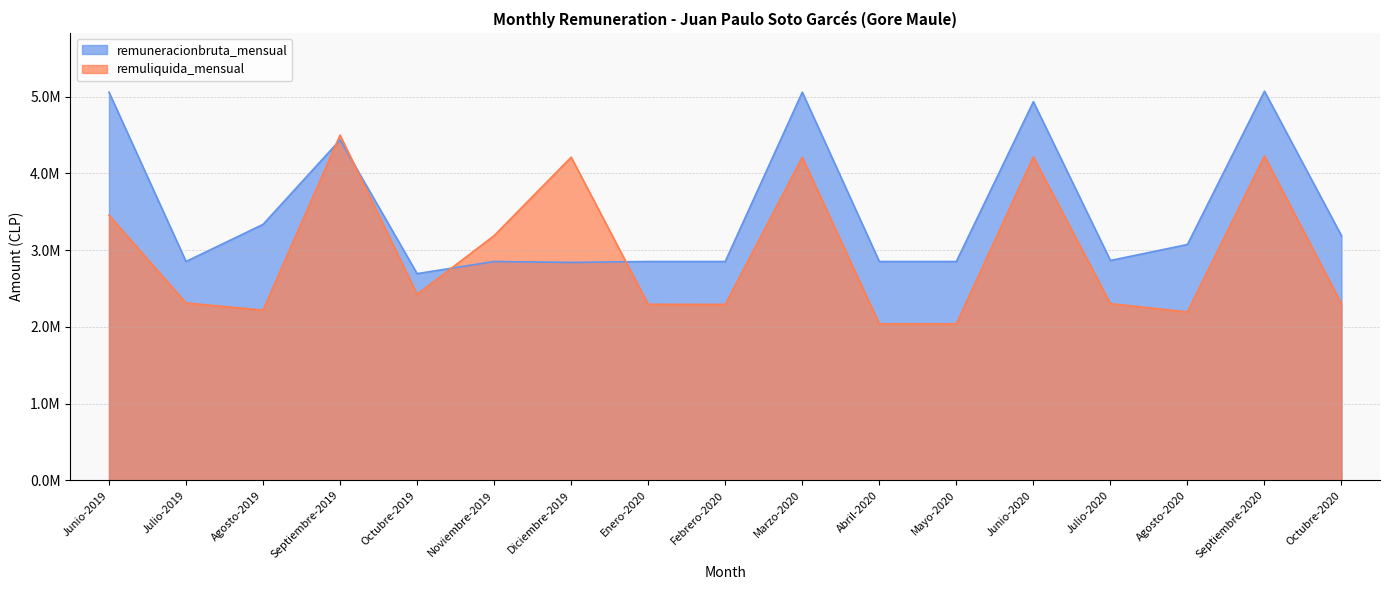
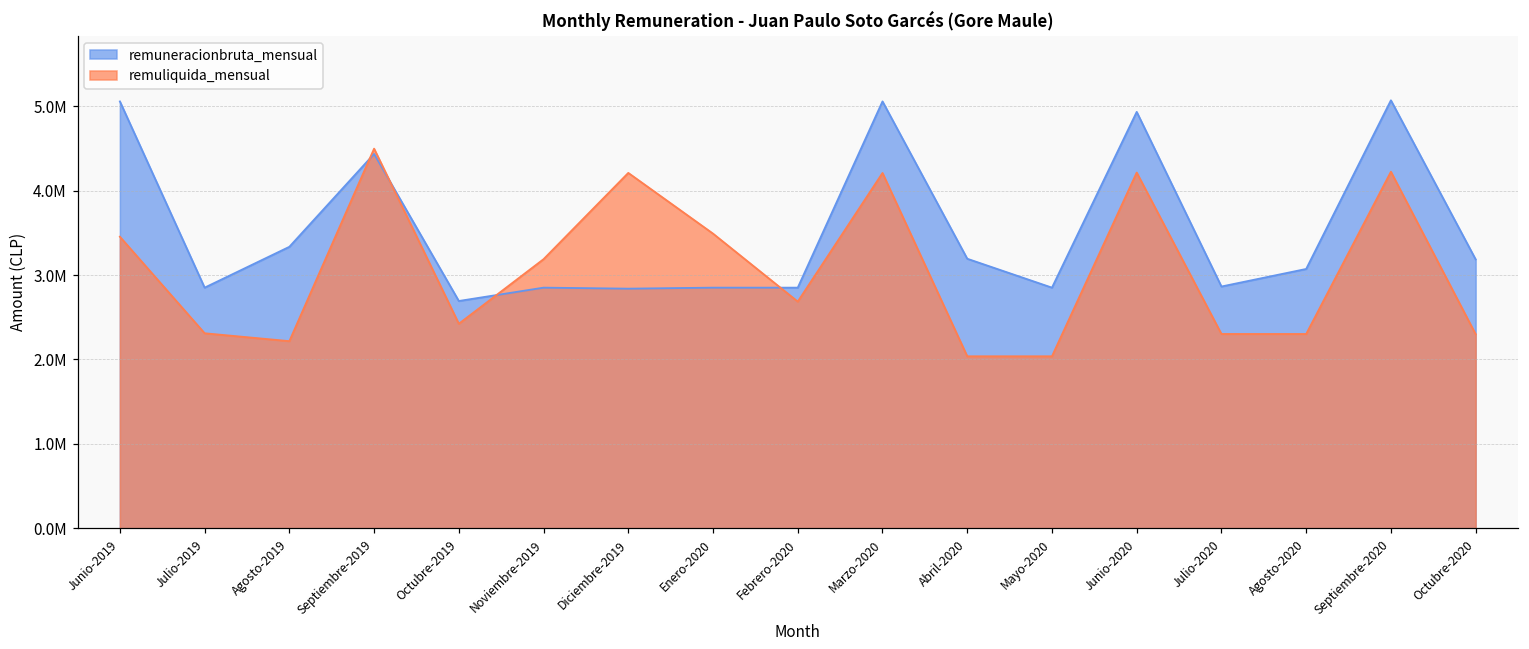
  {
    "remuneracionbruta_mensual": {
      "Junio-2019": 5100000,
      "Julio-2019": 2900000,
      "Agosto-2019": 3300000,
      "Septiembre-2019": 4400000,
      "Octubre-2019": 2700000,
      "Noviembre-2019": 2900000,
      "Diciembre-2019": 2800000,
      "Enero-2020": 2900000,
      "Febrero-2020": 2900000,
      "Marzo-2020": 5100000,
-     "Abril-2020": 2900000,
+     "Abril-2020": 3200000,
      "Mayo-2020": 2900000,
      "Junio-2020": 4900000,
      "Julio-2020": 2900000,
      "Agosto-2020": 3100000,
      "Septiembre-2020": 5100000,
      "Octubre-2020": 3200000
    },
    "remuliquida_mensual": {
      "Junio-2019": 3500000,
      "Julio-2019": 2300000,
      "Agosto-2019": 2200000,
      "Septiembre-2019": 4500000,
      "Octubre-2019": 2400000,
      "Noviembre-2019": 3200000,
      "Diciembre-2019": 4200000,
-     "Enero-2020": 2300000,
-     "Febrero-2020": 2300000,
+     "Enero-2020": 3500000,
+     "Febrero-2020": 2700000,
      "Marzo-2020": 4200000,
      "Abril-2020": 2000000,
      "Mayo-2020": 2000000,
      "Junio-2020": 4200000,
      "Julio-2020": 2300000,
-     "Agosto-2020": 2200000,
+     "Agosto-2020": 2300000,
      "Septiembre-2020": 4200000,
      "Octubre-2020": 2300000
    }
  }
